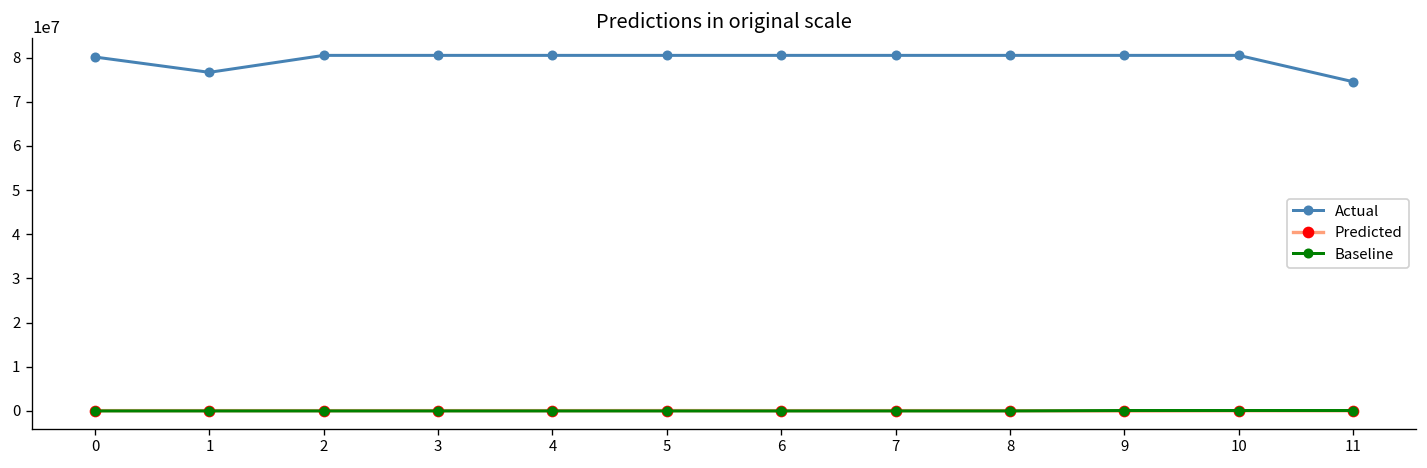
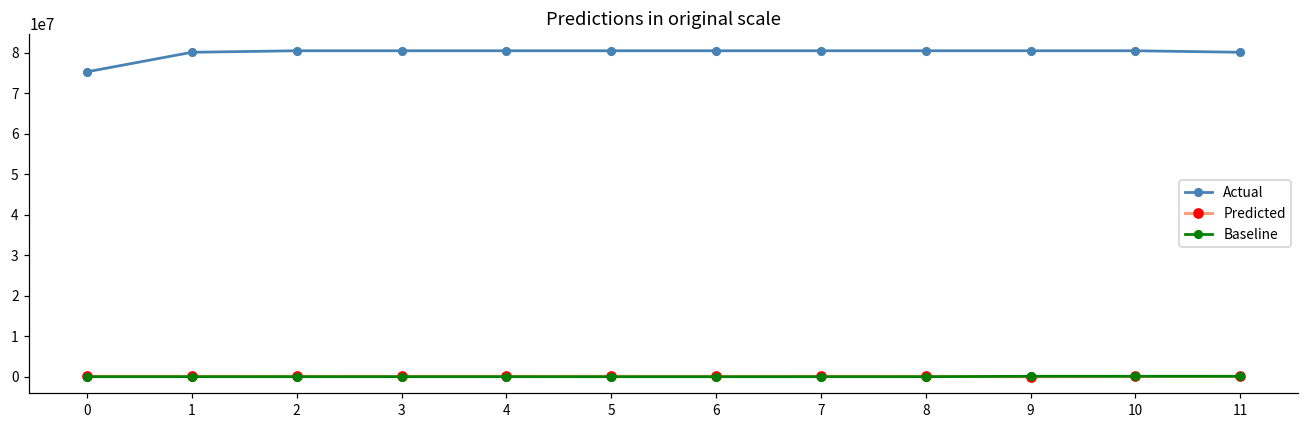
  {
    "Actual": {
-     "0": 80000000,
-     "1": 77000000,
+     "0": 75000000,
+     "1": 80000000,
      "2": 80000000,
      "3": 80000000,
      "4": 80000000,
      "5": 80000000,
      "6": 80000000,
      "7": 80000000,
      "8": 80000000,
      "9": 80000000,
      "10": 80000000,
-     "11": 75000000
+     "11": 80000000
    },
    "Baseline": {
      "0": 0,
      "1": 0,
      "2": 0,
      "3": 0,
      "4": 0,
      "5": 0,
      "6": 0,
      "7": 0,
      "8": 0,
      "9": 0,
      "10": 0,
      "11": 0
    }
  }
